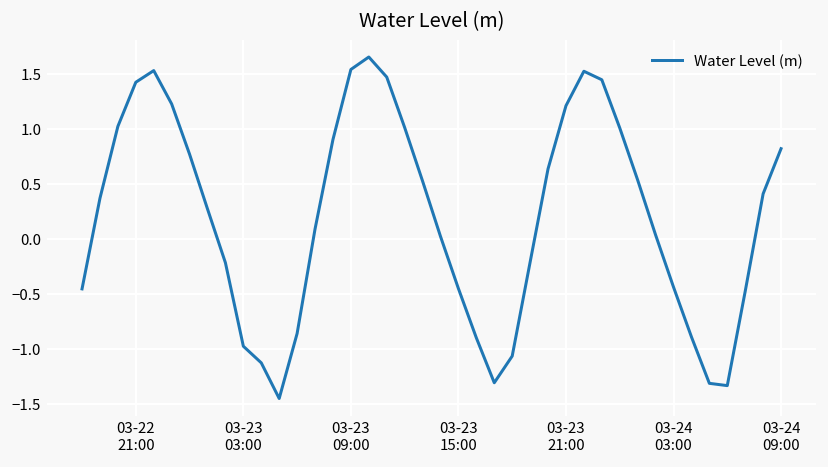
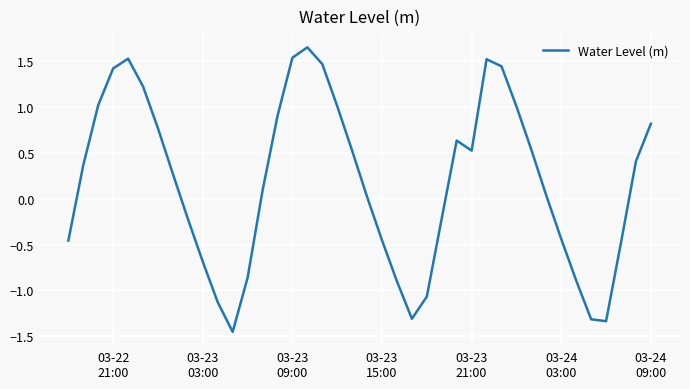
  {
    "03-22 21:00": 1.4,
-   "03-23 03:00": -1.0,
+   "03-23 03:00": -0.7,
    "03-23 09:00": 1.5,
    "03-23 15:00": -0.5,
-   "03-23 21:00": 1.2,
+   "03-23 21:00": 0.5,
    "03-24 03:00": -0.4,
    "03-24 09:00": 0.8
  }
